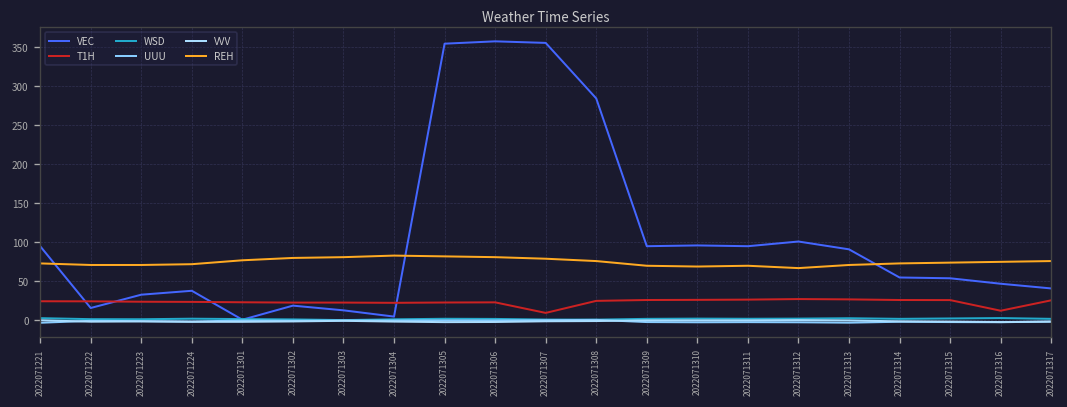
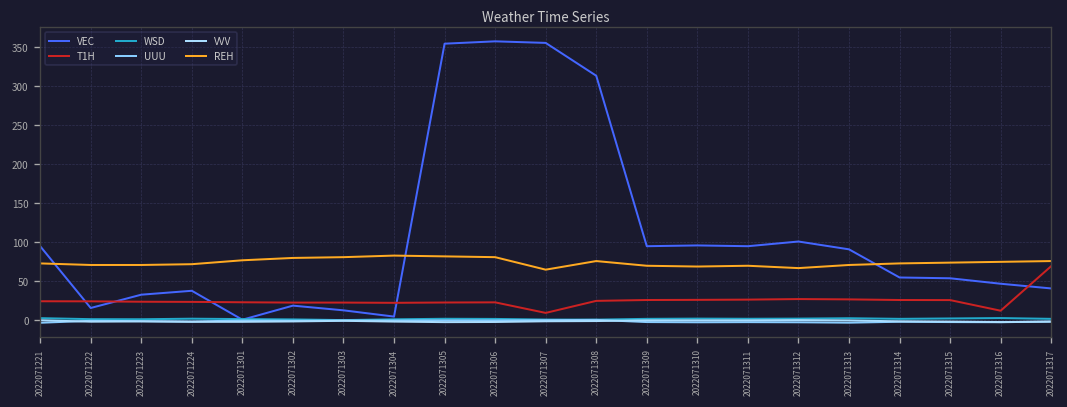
  {
    "VEC": {
      "2022071221": 100,
      "2022071222": 20,
      "2022071223": 30,
      "2022071224": 40,
      "2022071303": 10,
      "2022071305": 350,
      "2022071306": 360,
      "2022071307": 360,
-     "2022071308": 280,
+     "2022071308": 310,
      "2022071309": 100,
      "2022071310": 100,
      "2022071311": 100,
      "2022071312": 100,
      "2022071313": 90,
      "2022071314": 60,
      "2022071315": 50,
      "2022071316": 50,
      "2022071317": 40
    },
    "T1H": {
      "2022071221": 20,
      "2022071222": 20,
      "2022071223": 20,
      "2022071224": 20,
      "2022071301": 20,
      "2022071303": 20,
      "2022071304": 20,
      "2022071305": 20,
      "2022071306": 20,
      "2022071307": 10,
      "2022071308": 30,
      "2022071309": 30,
      "2022071310": 30,
      "2022071311": 30,
      "2022071312": 30,
      "2022071313": 30,
      "2022071314": 30,
      "2022071315": 30,
      "2022071316": 10,
-     "2022071317": 30
+     "2022071317": 70
    },
    "WSD": {
      "2022071315": 0,
      "2022071316": 0
    },
    "REH": {
      "2022071221": 70,
      "2022071222": 70,
      "2022071223": 70,
      "2022071224": 70,
      "2022071301": 80,
      "2022071302": 80,
      "2022071303": 80,
      "2022071304": 80,
      "2022071305": 80,
      "2022071306": 80,
-     "2022071307": 80,
+     "2022071307": 70,
      "2022071308": 80,
      "2022071309": 70,
      "2022071310": 70,
      "2022071311": 70,
      "2022071312": 70,
      "2022071313": 70,
      "2022071314": 70,
      "2022071315": 70,
      "2022071316": 80,
      "2022071317": 80
    }
  }
